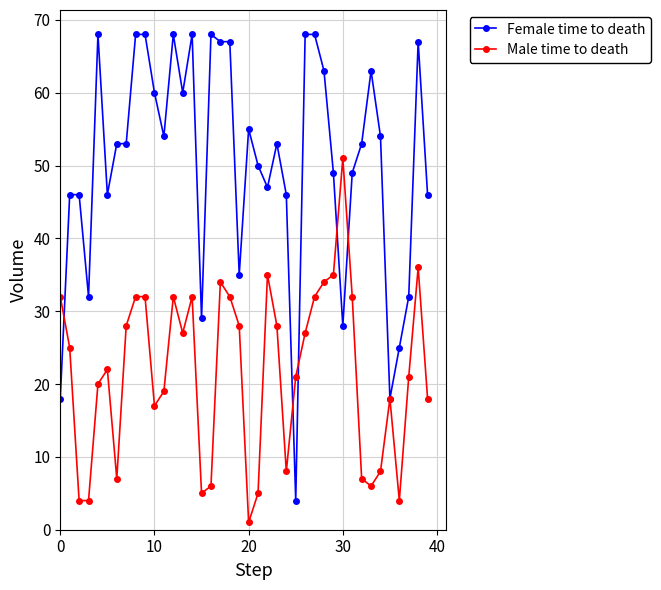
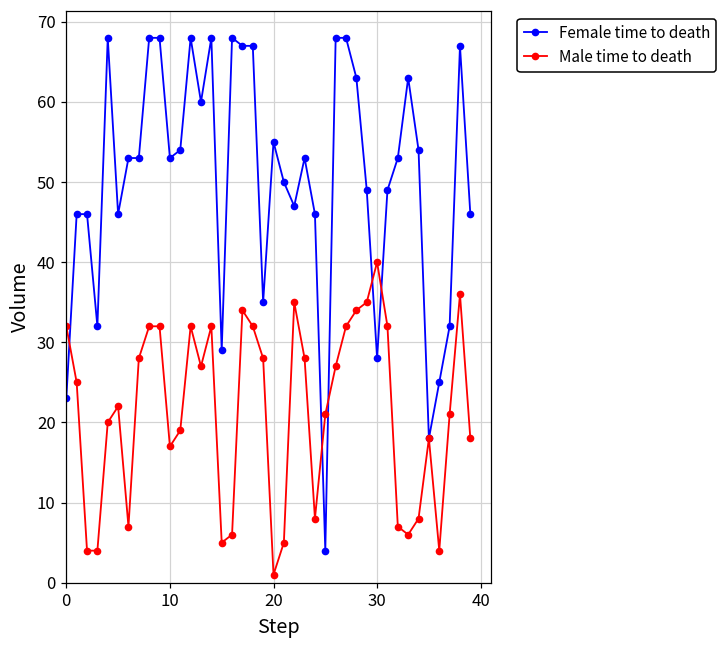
  {
    "Female time to death": {
-     "0": 18,
-     "10": 60,
+     "0": 23,
+     "10": 53,
      "20": 55,
      "30": 28
    },
    "Male time to death": {
      "0": 32,
      "10": 17,
      "20": 1,
-     "30": 51
+     "30": 40
    }
  }
